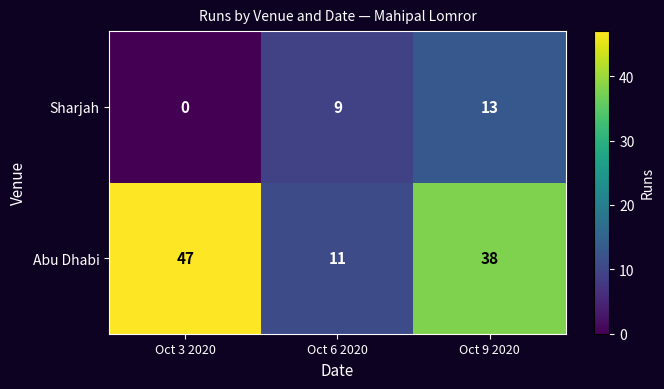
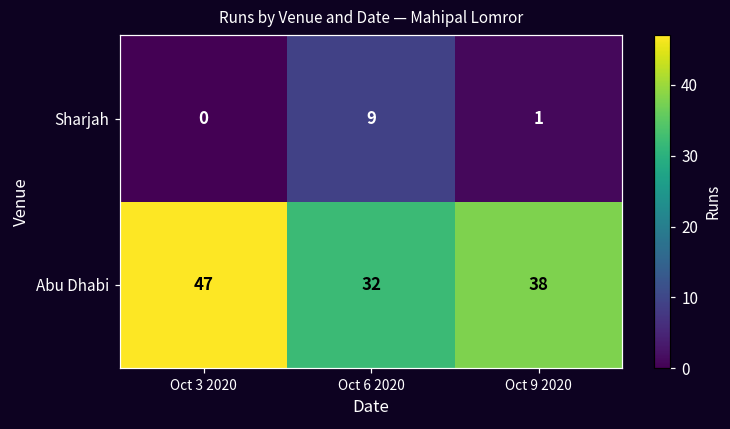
  {
    "Sharjah": {
      "Oct 3 2020": 0,
      "Oct 6 2020": 9,
-     "Oct 9 2020": 13
+     "Oct 9 2020": 1
    },
    "Abu Dhabi": {
      "Oct 3 2020": 47,
-     "Oct 6 2020": 11,
+     "Oct 6 2020": 32,
      "Oct 9 2020": 38
    }
  }
